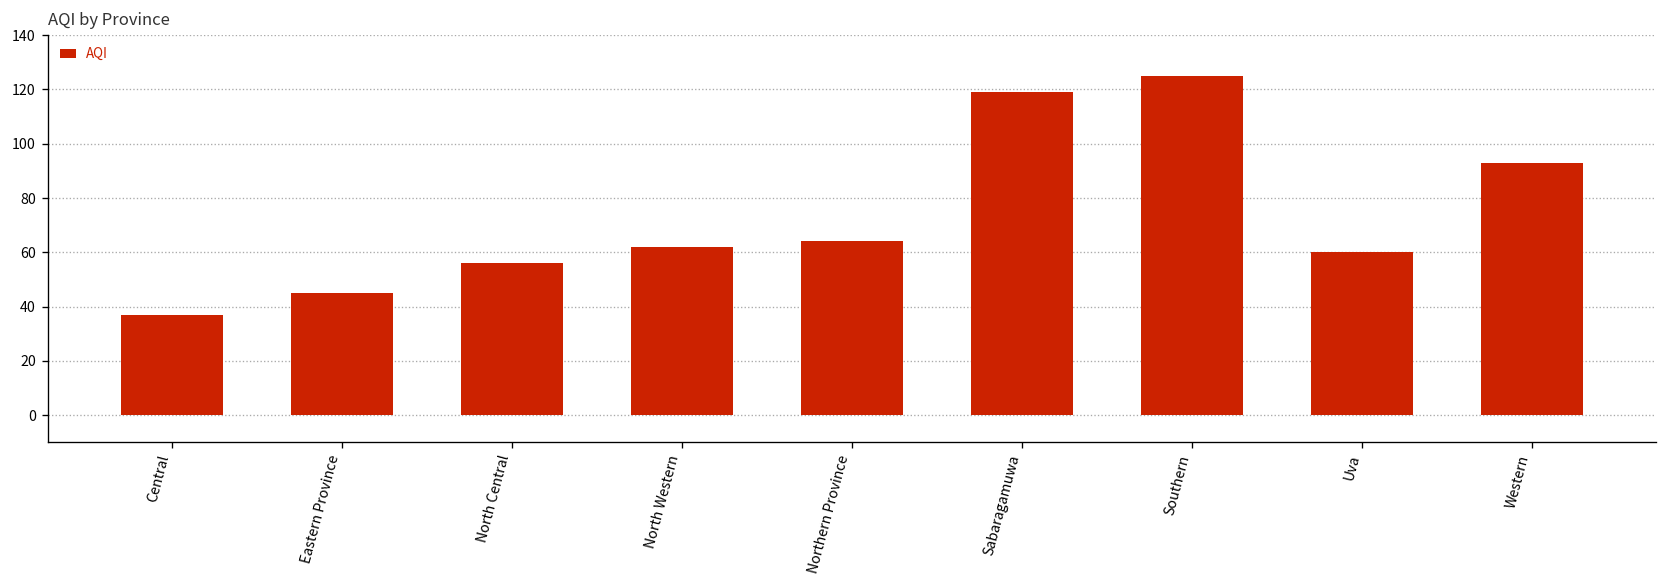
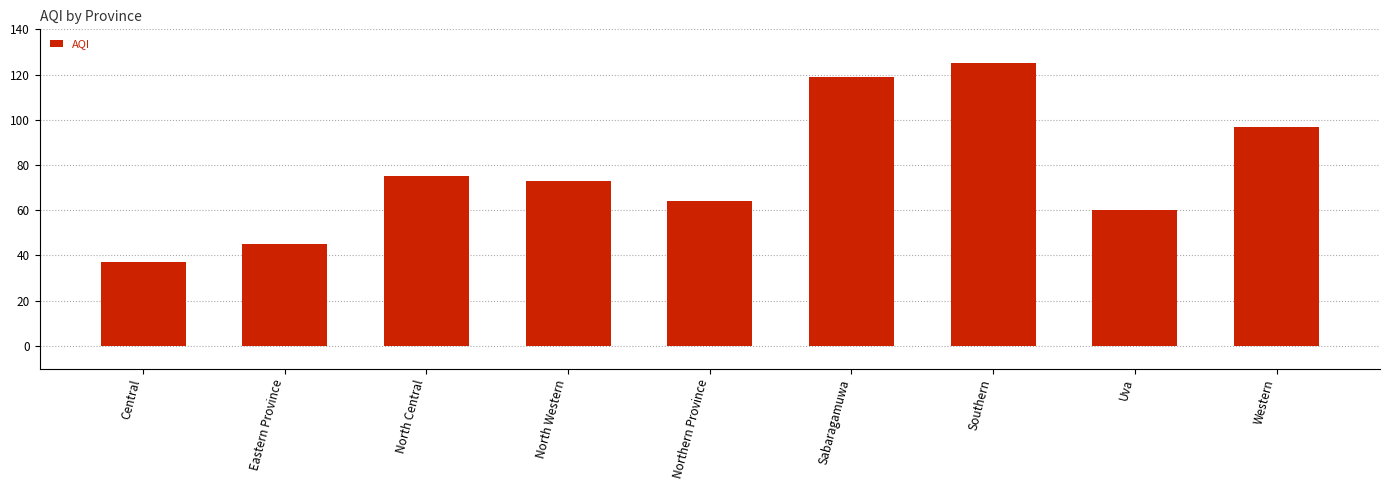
  {
    "Central": 37,
    "Eastern Province": 45,
-   "North Central": 56,
-   "North Western": 62,
+   "North Central": 75,
+   "North Western": 73,
    "Northern Province": 64,
    "Sabaragamuwa": 119,
    "Southern": 125,
    "Uva": 60,
-   "Western": 93
+   "Western": 97
  }
